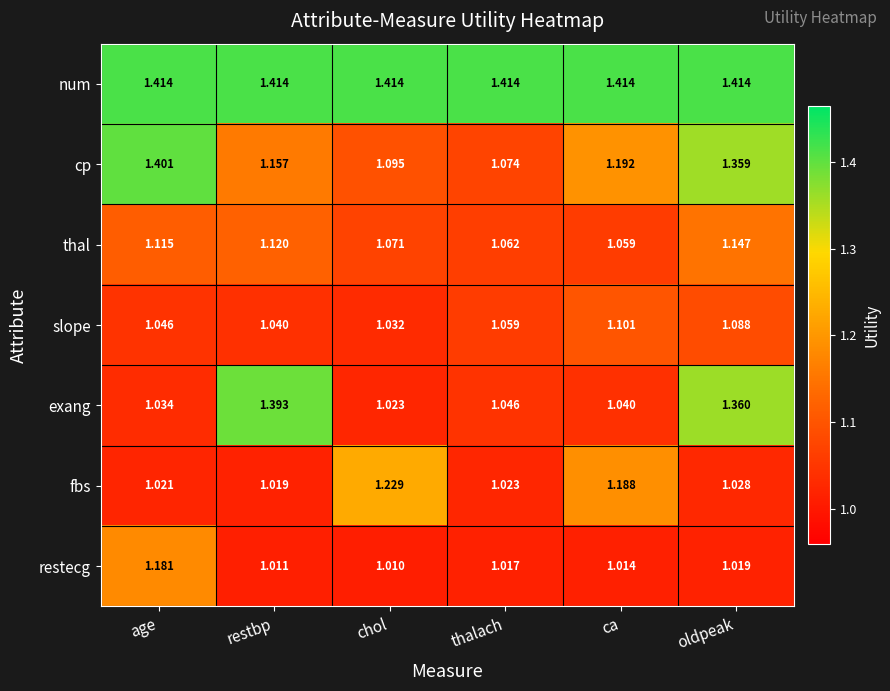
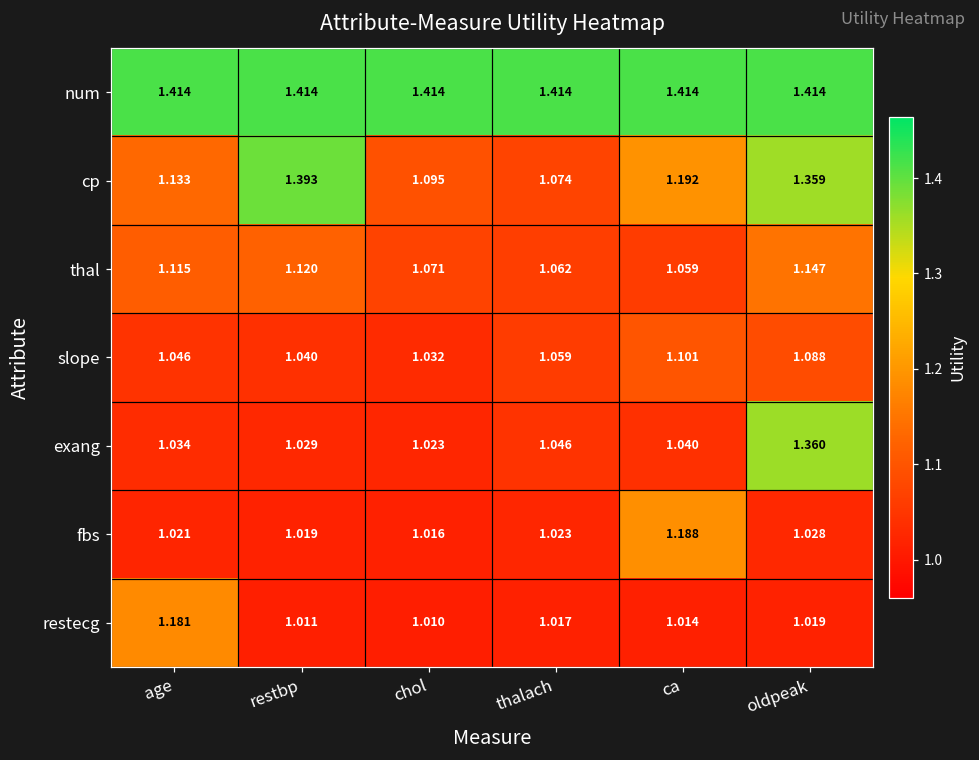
  {
    "num": {
      "age": 1.414,
      "restbp": 1.414,
      "chol": 1.414,
      "thalach": 1.414,
      "ca": 1.414,
      "oldpeak": 1.414
    },
    "cp": {
-     "age": 1.401,
-     "restbp": 1.157,
+     "age": 1.133,
+     "restbp": 1.393,
      "chol": 1.095,
      "thalach": 1.074,
      "ca": 1.192,
      "oldpeak": 1.359
    },
    "thal": {
      "age": 1.115,
      "restbp": 1.120,
      "chol": 1.071,
      "thalach": 1.062,
      "ca": 1.059,
      "oldpeak": 1.147
    },
    "slope": {
      "age": 1.046,
      "restbp": 1.040,
      "chol": 1.032,
      "thalach": 1.059,
      "ca": 1.101,
      "oldpeak": 1.088
    },
    "exang": {
      "age": 1.034,
-     "restbp": 1.393,
+     "restbp": 1.029,
      "chol": 1.023,
      "thalach": 1.046,
      "ca": 1.040,
      "oldpeak": 1.360
    },
    "fbs": {
      "age": 1.021,
      "restbp": 1.019,
-     "chol": 1.229,
+     "chol": 1.016,
      "thalach": 1.023,
      "ca": 1.188,
      "oldpeak": 1.028
    },
    "restecg": {
      "age": 1.181,
      "restbp": 1.011,
      "chol": 1.010,
      "thalach": 1.017,
      "ca": 1.014,
      "oldpeak": 1.019
    }
  }
